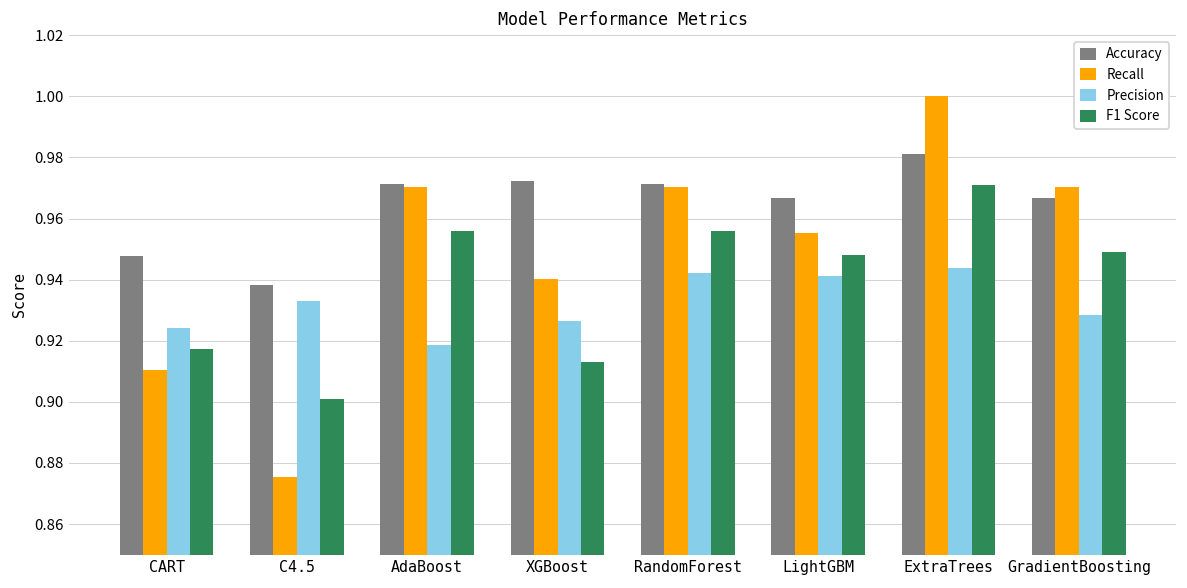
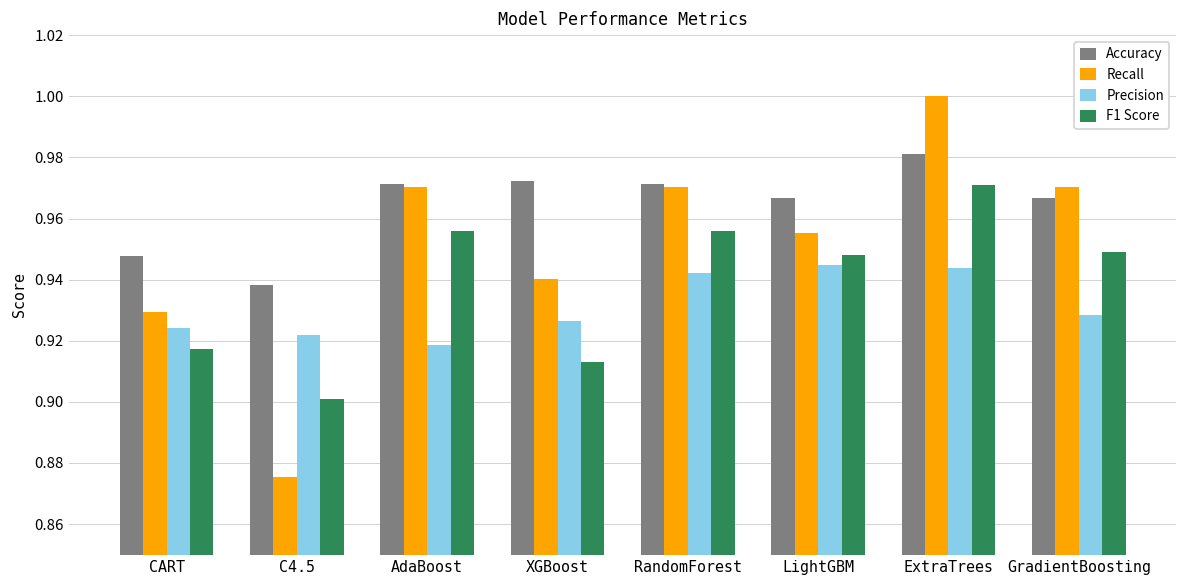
  {
    "Accuracy": {
      "CART": 0.948,
      "C4.5": 0.938,
      "AdaBoost": 0.971,
      "XGBoost": 0.972,
      "RandomForest": 0.971,
      "LightGBM": 0.967,
      "ExtraTrees": 0.981,
      "GradientBoosting": 0.967
    },
    "Recall": {
-     "CART": 0.910,
+     "CART": 0.929,
      "C4.5": 0.875,
      "AdaBoost": 0.970,
      "XGBoost": 0.940,
      "RandomForest": 0.970,
      "LightGBM": 0.955,
      "ExtraTrees": 1.000,
      "GradientBoosting": 0.970
    },
    "Precision": {
      "CART": 0.924,
-     "C4.5": 0.933,
+     "C4.5": 0.922,
      "AdaBoost": 0.919,
      "XGBoost": 0.926,
      "RandomForest": 0.942,
-     "LightGBM": 0.941,
+     "LightGBM": 0.945,
      "ExtraTrees": 0.944,
      "GradientBoosting": 0.929
    },
    "F1 Score": {
      "CART": 0.917,
      "C4.5": 0.901,
      "AdaBoost": 0.956,
      "XGBoost": 0.913,
      "RandomForest": 0.956,
      "LightGBM": 0.948,
      "ExtraTrees": 0.971,
      "GradientBoosting": 0.949
    }
  }
